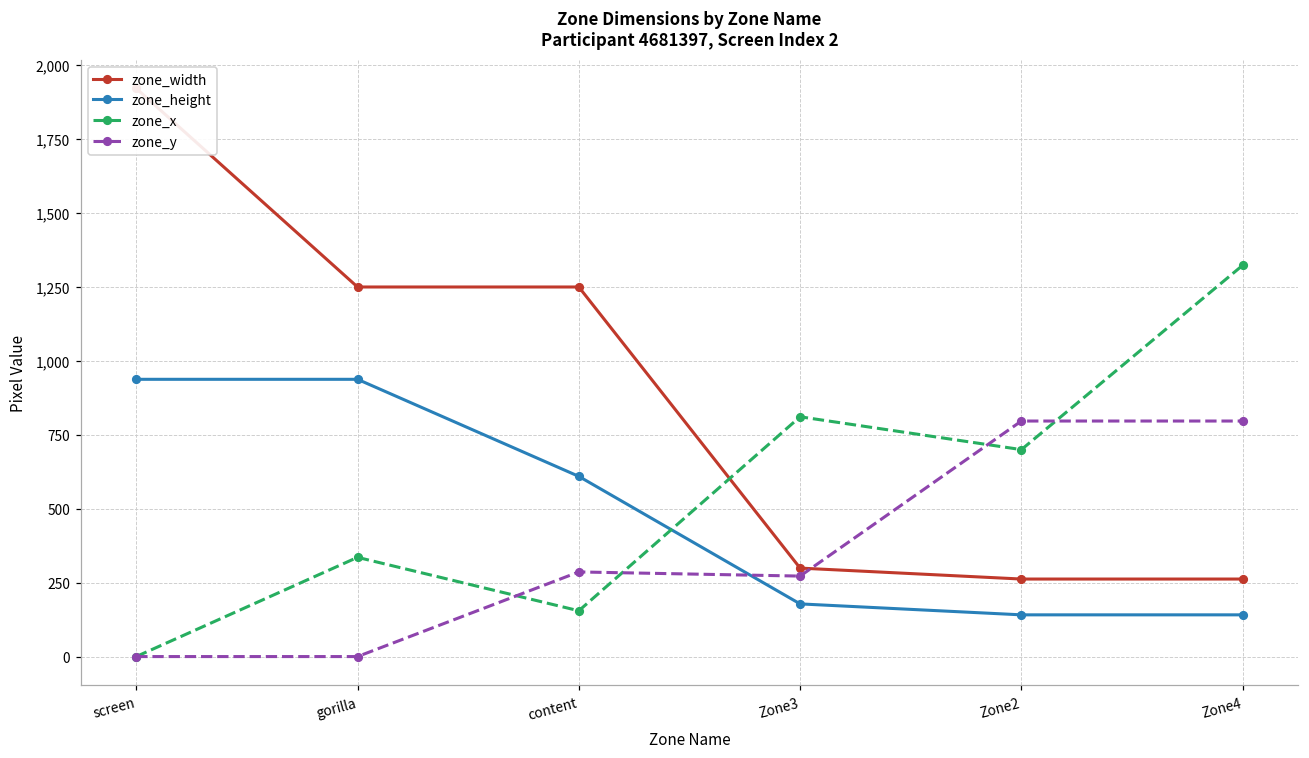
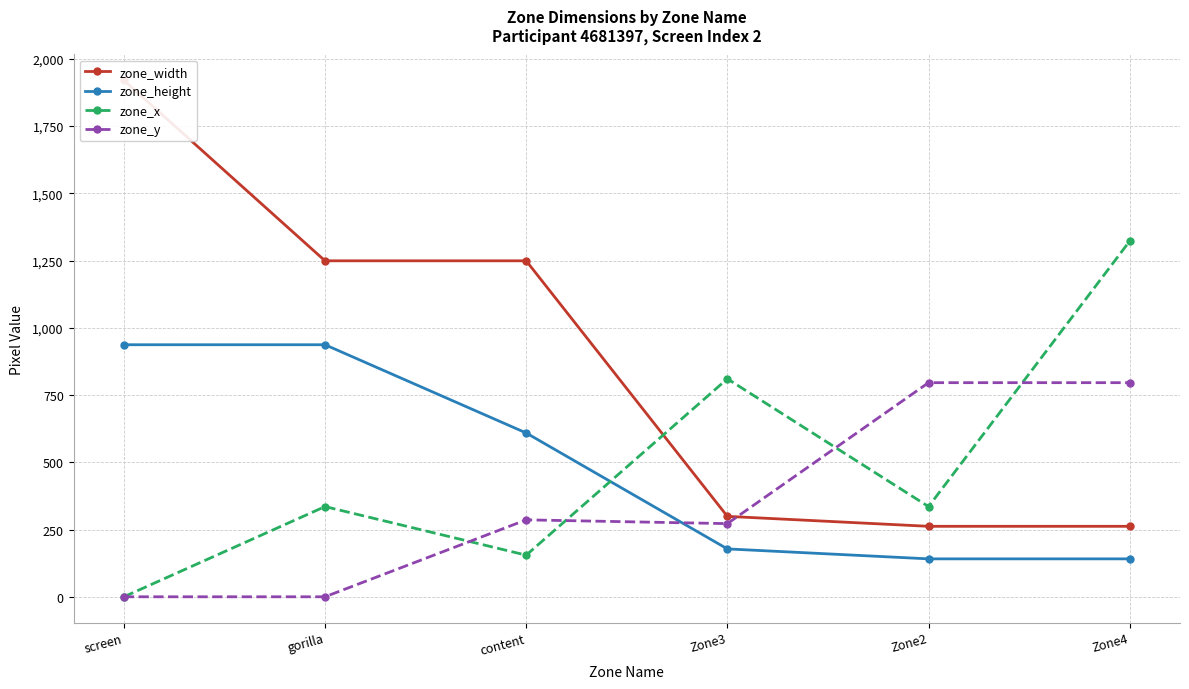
  {
    "zone_width": {
      "gorilla": "1,250",
      "content": "1,250",
      "Zone3": "300",
      "Zone2": "260",
      "Zone4": "260"
    },
    "zone_height": {
      "screen": "940",
      "gorilla": "940",
      "content": "610",
      "Zone3": "180",
      "Zone2": "140",
      "Zone4": "140"
    },
    "zone_x": {
      "gorilla": "340",
      "content": "150",
      "Zone3": "810",
-     "Zone2": "700",
+     "Zone2": "340",
      "Zone4": "1,320"
    },
    "zone_y": {
      "gorilla": "0",
      "content": "290",
      "Zone3": "270",
      "Zone2": "800",
      "Zone4": "800"
    }
  }
